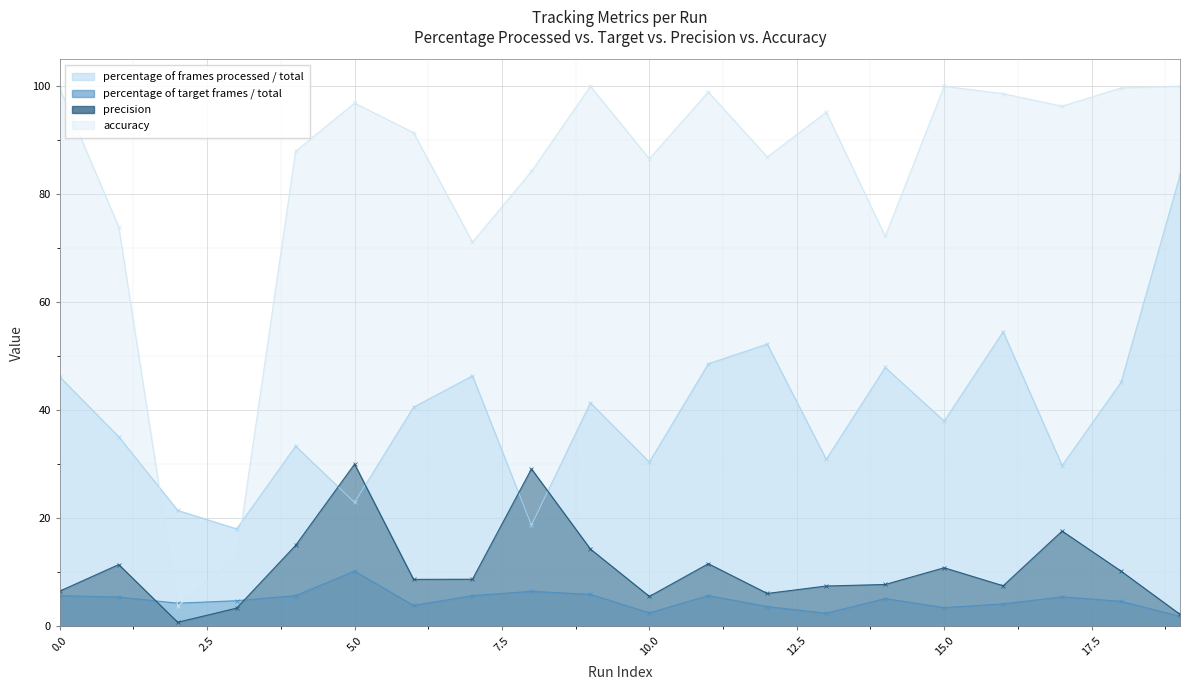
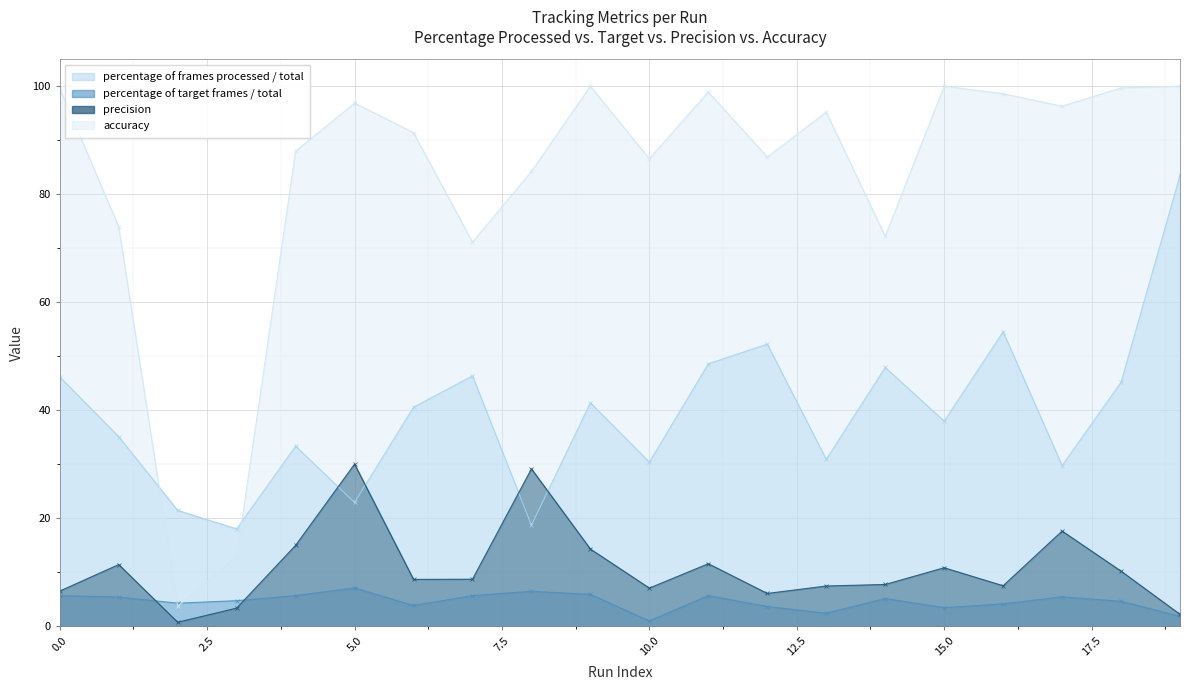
  {
    "percentage of target frames / total": {
      "0.0": 6,
-     "5.0": 10,
-     "10.0": 2,
+     "5.0": 7,
+     "10.0": 1,
      "15.0": 3
    },
    "precision": {
      "0.0": 7,
      "5.0": 30,
-     "10.0": 6,
+     "10.0": 7,
      "15.0": 11
    }
  }
